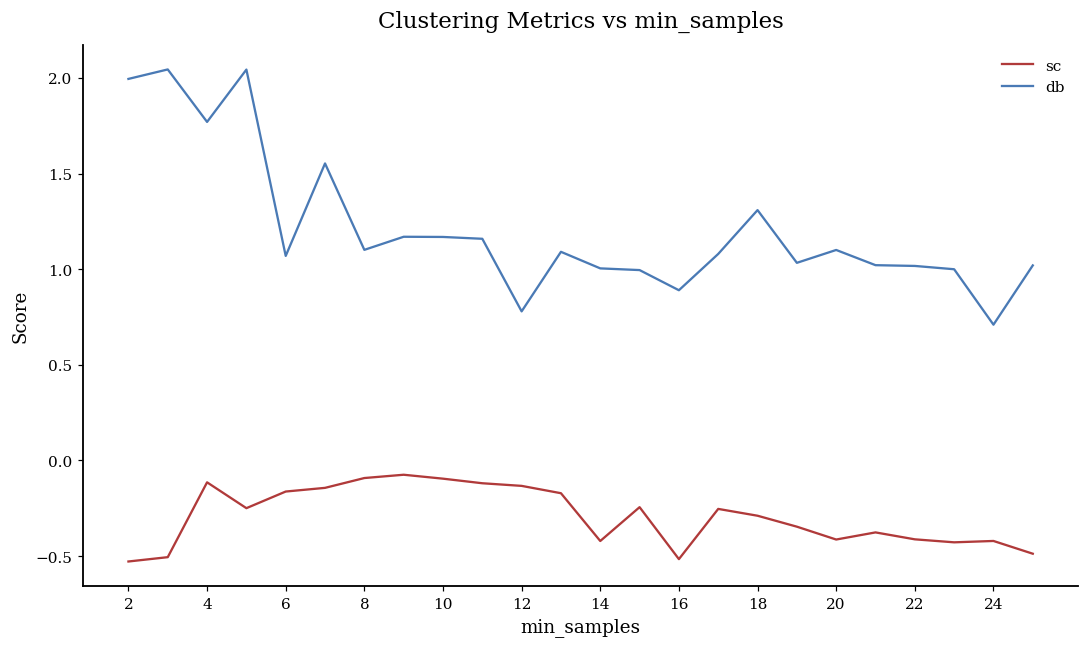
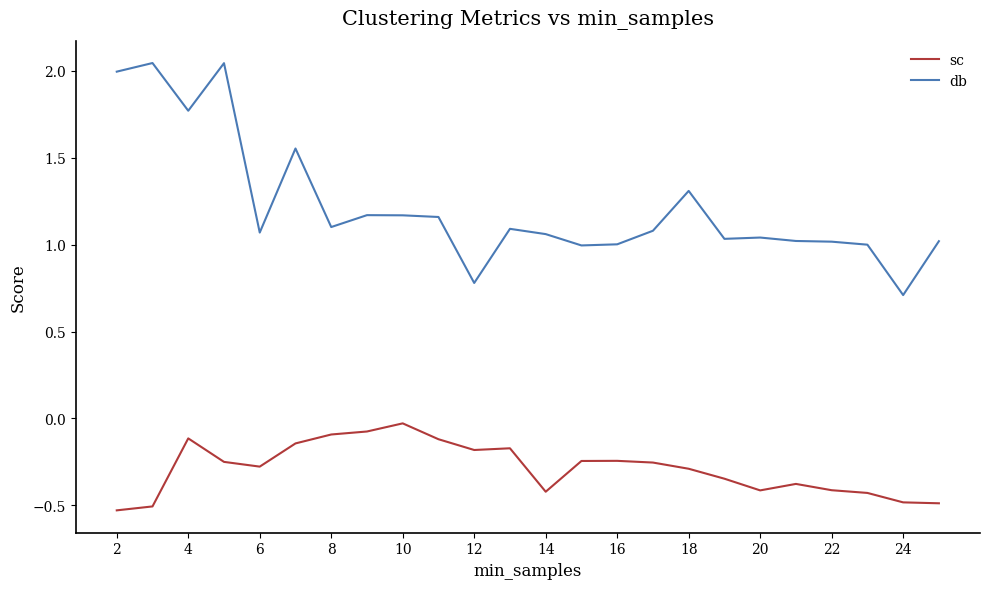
  {
    "sc": {
      "2": -0.53,
      "4": -0.11,
-     "6": -0.16,
+     "6": -0.28,
      "8": -0.09,
-     "10": -0.10,
-     "12": -0.13,
+     "10": -0.03,
+     "12": -0.18,
      "14": -0.42,
-     "16": -0.52,
+     "16": -0.24,
      "18": -0.29,
      "20": -0.41,
      "22": -0.41,
-     "24": -0.42
+     "24": -0.48
    },
    "db": {
      "2": 1.99,
      "4": 1.77,
      "6": 1.07,
      "8": 1.10,
      "10": 1.17,
      "12": 0.78,
-     "14": 1.00,
-     "16": 0.89,
+     "14": 1.06,
+     "16": 1.00,
      "18": 1.31,
-     "20": 1.10,
+     "20": 1.04,
      "22": 1.02,
      "24": 0.71
    }
  }
